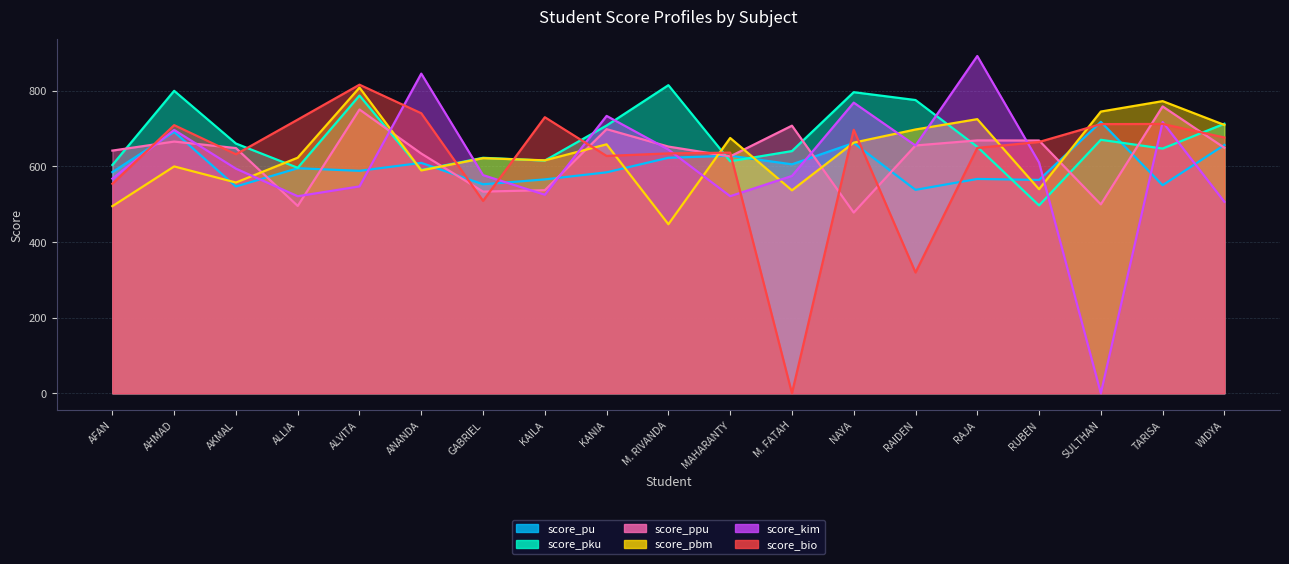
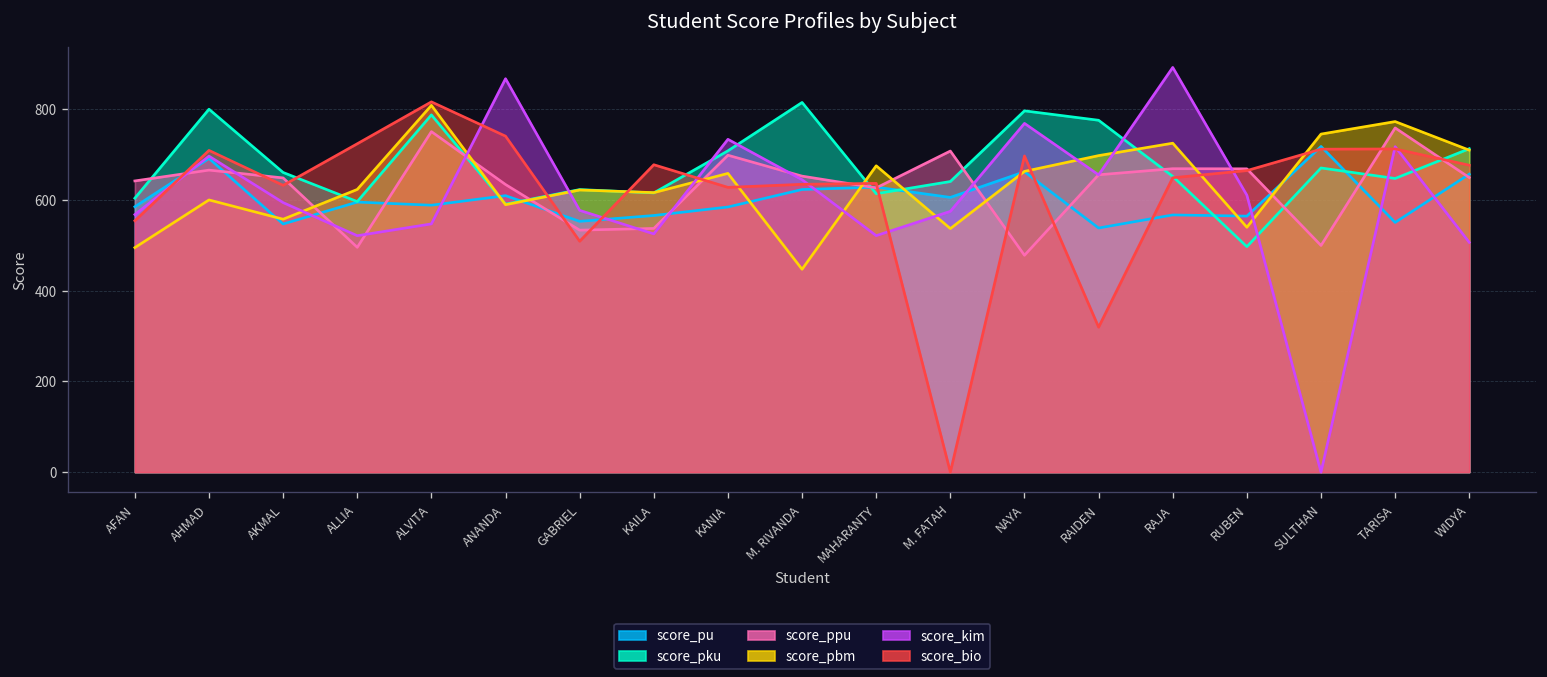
  {
    "score_ppu": {
      "AFAN": 640,
      "AHMAD": 670,
      "AKMAL": 650,
      "ALLIA": 500,
      "ALVITA": 750,
      "ANANDA": 630,
      "GABRIEL": 530,
      "KAILA": 540,
      "KANIA": 700,
      "M. RIVANDA": 650,
      "M. FATAH": 710,
      "NAYA": 480,
      "RAJA": 670,
      "SULTHAN": 500,
      "TARISA": 760,
      "WIDYA": 650
    },
    "score_pbm": {
      "AFAN": 490,
      "AHMAD": 600,
      "AKMAL": 560,
      "ALLIA": 620,
      "ALVITA": 810,
      "KANIA": 660,
      "M. RIVANDA": 450,
      "MAHARANTY": 680,
      "M. FATAH": 540,
      "RAIDEN": 700,
      "RAJA": 730,
      "RUBEN": 540,
      "SULTHAN": 750,
      "TARISA": 770
    },
    "score_kim": {
      "AFAN": 570,
      "AKMAL": 590,
      "ALLIA": 520,
      "ALVITA": 550,
-     "ANANDA": 850,
+     "ANANDA": 870,
      "GABRIEL": 580,
      "KAILA": 530,
      "KANIA": 730,
      "M. RIVANDA": 640,
      "MAHARANTY": 520,
      "M. FATAH": 570,
      "NAYA": 770,
      "RAJA": 890,
      "RUBEN": 610,
      "SULTHAN": 0,
      "WIDYA": 510
    },
    "score_bio": {
      "AFAN": 550,
      "AHMAD": 710,
      "AKMAL": 630,
      "ALLIA": 720,
      "ALVITA": 820,
      "ANANDA": 740,
      "GABRIEL": 510,
-     "KAILA": 730,
+     "KAILA": 680,
      "KANIA": 630,
      "M. RIVANDA": 630,
      "MAHARANTY": 640,
      "M. FATAH": 0,
      "NAYA": 700,
      "RAIDEN": 320,
      "WIDYA": 680
    }
  }
